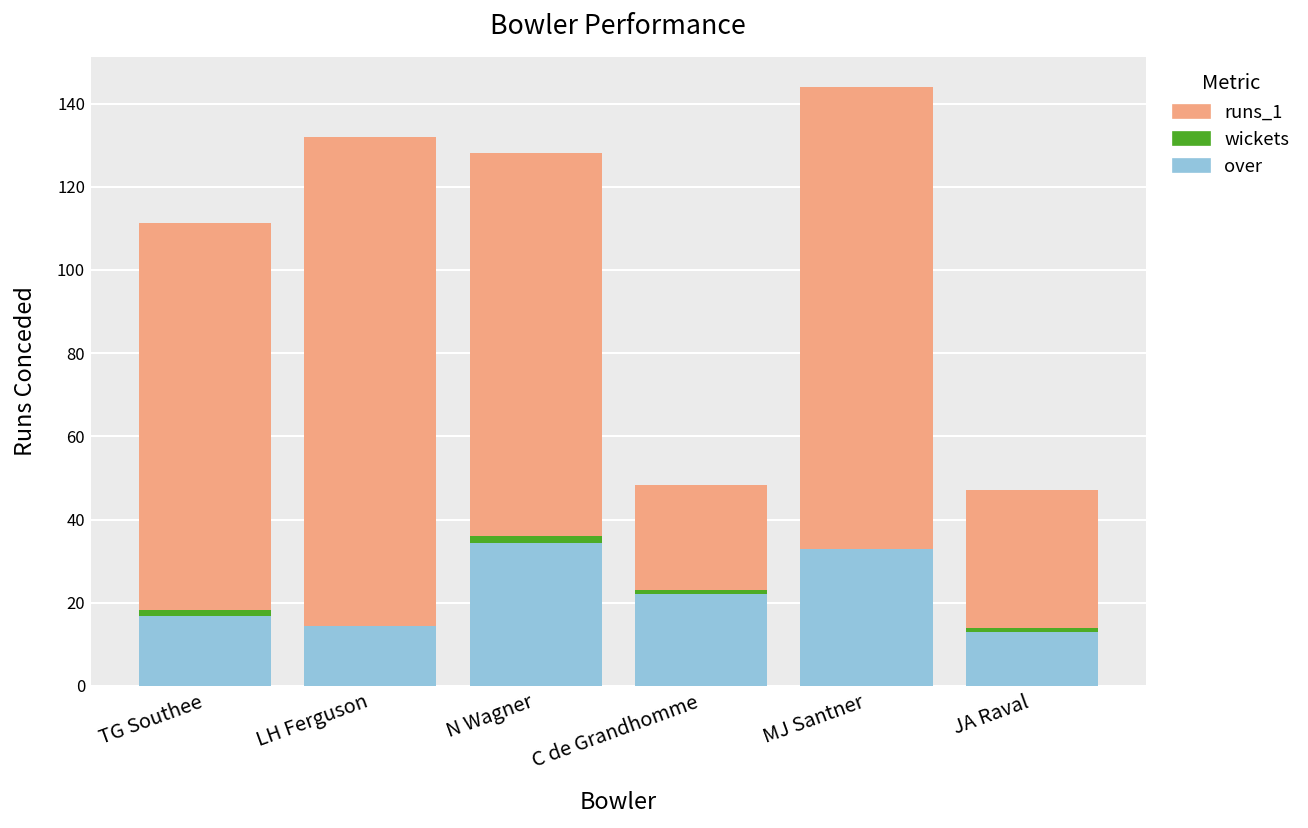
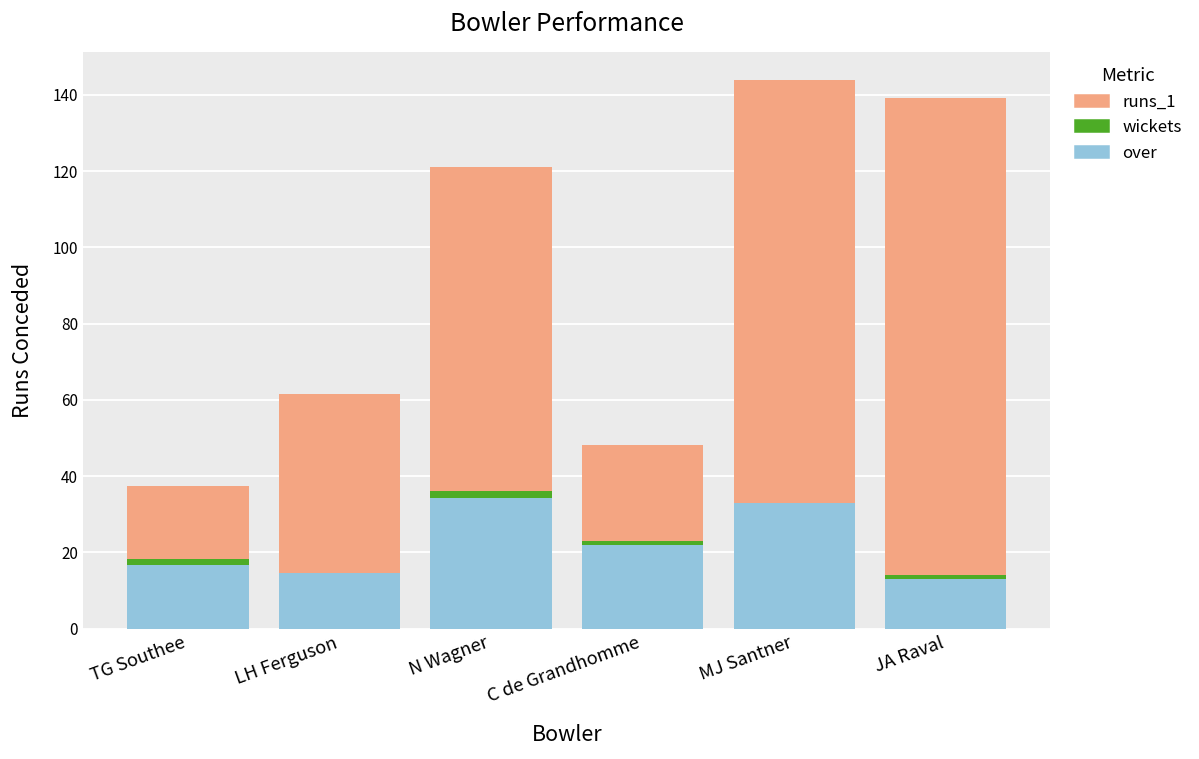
  {
    "over": {
      "TG Southee": 17,
      "LH Ferguson": 15,
      "N Wagner": 34,
      "C de Grandhomme": 22,
      "MJ Santner": 33,
      "JA Raval": 13
    },
    "wickets": {
      "TG Southee": 2,
      "LH Ferguson": 0,
      "N Wagner": 2,
      "C de Grandhomme": 1,
      "MJ Santner": 0,
      "JA Raval": 1
    },
    "runs_1": {
-     "TG Southee": 93,
-     "LH Ferguson": 117,
-     "N Wagner": 92,
+     "TG Southee": 19,
+     "LH Ferguson": 47,
+     "N Wagner": 85,
      "C de Grandhomme": 25,
      "MJ Santner": 111,
-     "JA Raval": 33
+     "JA Raval": 125
    }
  }
